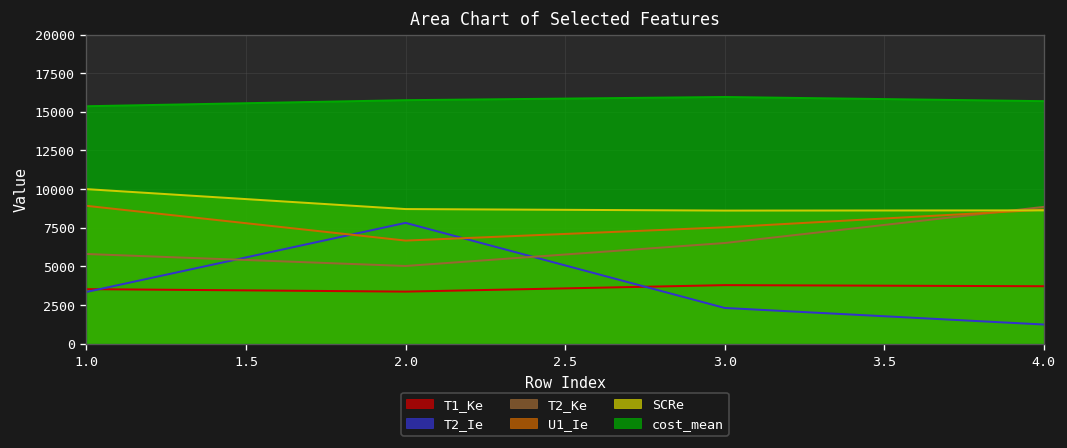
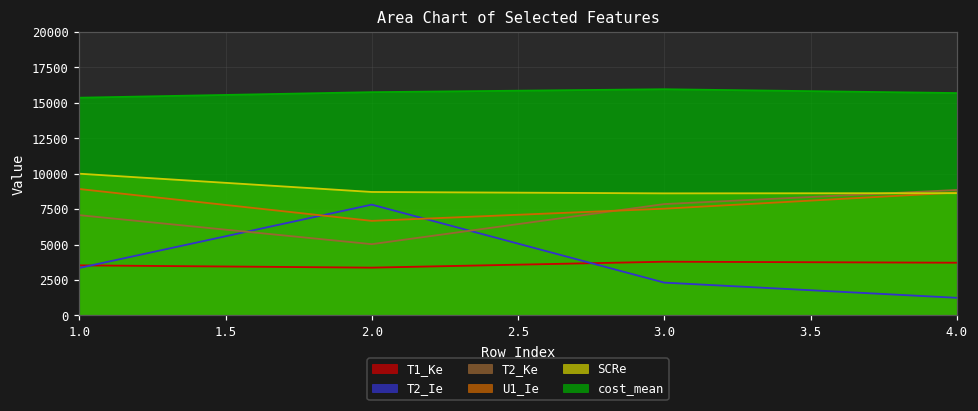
  {
    "T1_Ke": {
      "2.0": 3400,
      "3.0": 3800,
      "4.0": 3700
    },
    "T2_Ie": {
      "2.0": 7800,
      "3.0": 2300,
      "4.0": 1200
    },
    "T2_Ke": {
-     "1.0": 5800,
+     "1.0": 7100,
      "2.0": 5000,
-     "3.0": 6500
+     "3.0": 7900
    },
    "U1_Ie": {
      "1.0": 8900,
      "2.0": 6700,
      "3.0": 7500
    },
    "SCRe": {
      "1.0": 10000,
      "2.0": 8700,
      "3.0": 8600
    },
    "cost_mean": {
      "1.0": 15400,
      "2.0": 15800,
      "3.0": 16000,
      "4.0": 15700
    }
  }
